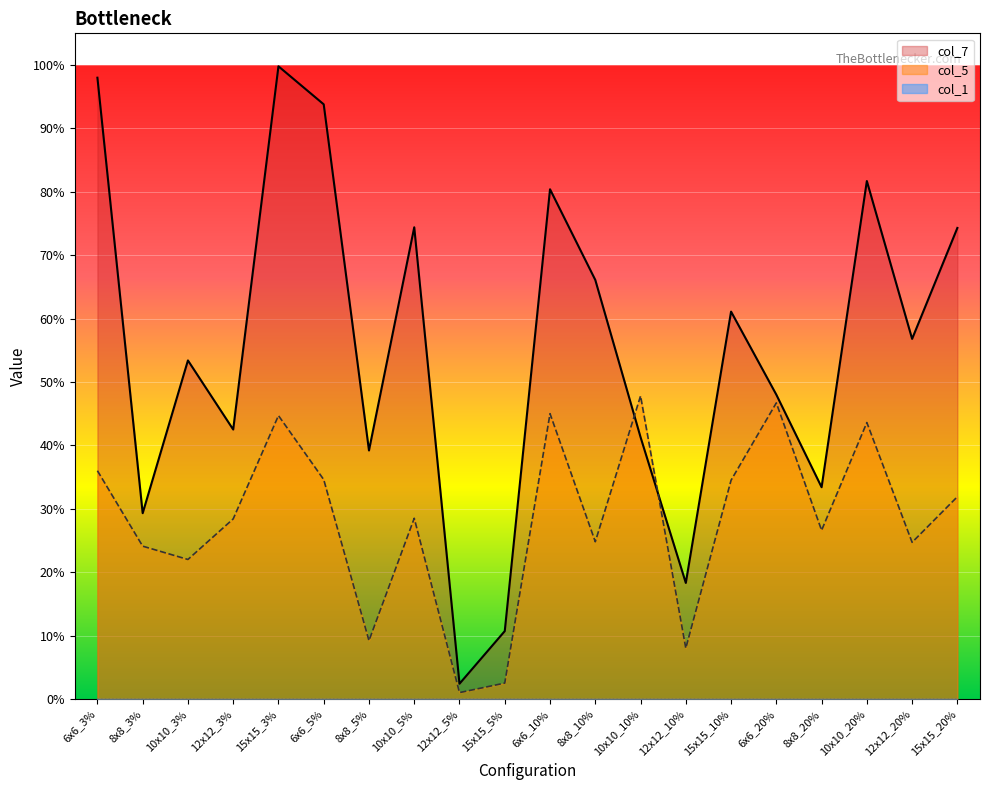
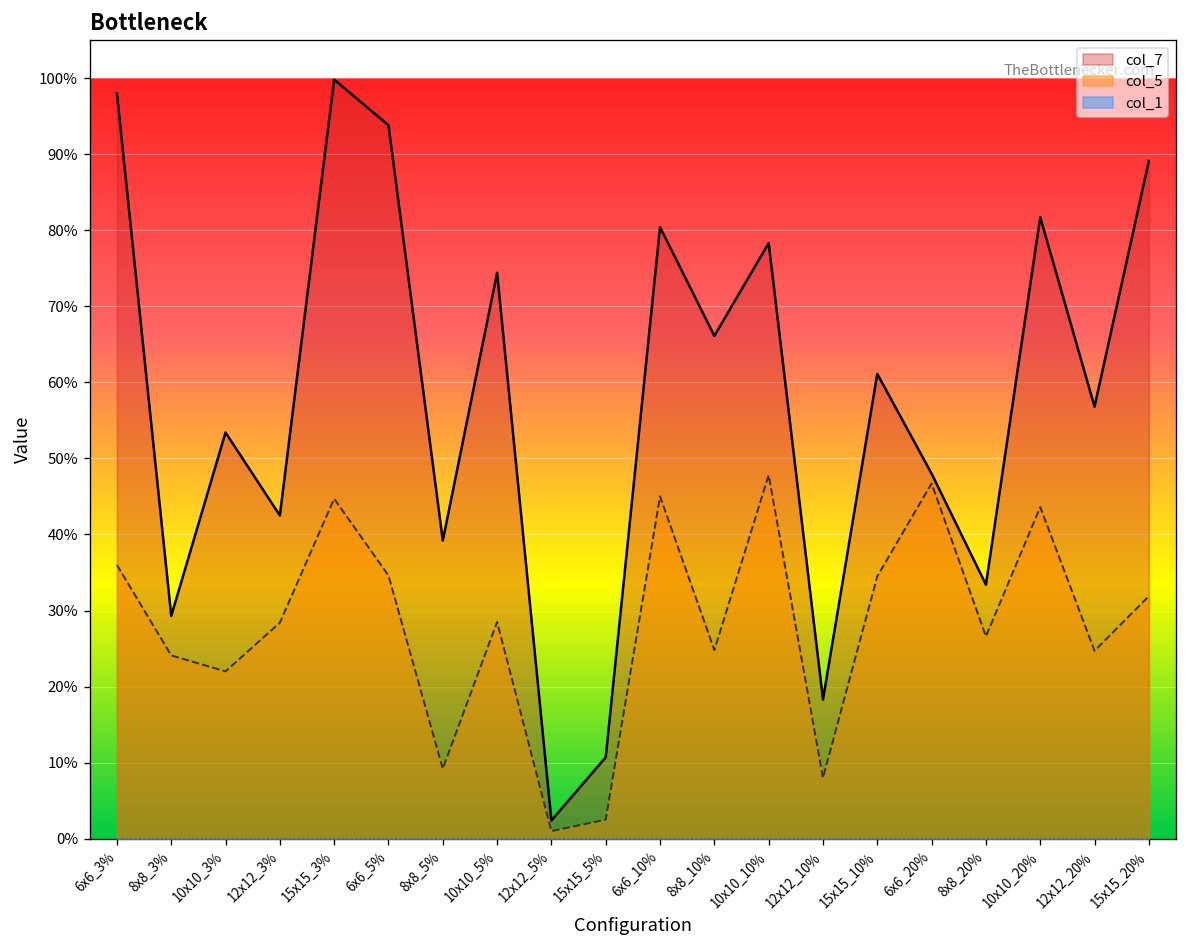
  {
    "col_7": {
      "6x6_3%": "98%",
      "8x8_3%": "29%",
      "10x10_3%": "53%",
      "12x12_3%": "43%",
      "15x15_3%": "100%",
      "6x6_5%": "94%",
      "8x8_5%": "39%",
      "10x10_5%": "74%",
      "12x12_5%": "2%",
      "15x15_5%": "11%",
      "6x6_10%": "80%",
      "8x8_10%": "66%",
-     "10x10_10%": "41%",
+     "10x10_10%": "78%",
      "12x12_10%": "18%",
      "15x15_10%": "61%",
      "6x6_20%": "48%",
      "8x8_20%": "33%",
      "10x10_20%": "82%",
      "12x12_20%": "57%",
-     "15x15_20%": "74%"
+     "15x15_20%": "89%"
    },
    "col_5": {
      "6x6_3%": "36%",
      "8x8_3%": "24%",
      "10x10_3%": "22%",
      "12x12_3%": "28%",
      "15x15_3%": "45%",
      "6x6_5%": "35%",
      "8x8_5%": "9%",
      "10x10_5%": "28%",
      "12x12_5%": "1%",
      "15x15_5%": "3%",
      "6x6_10%": "45%",
      "8x8_10%": "25%",
      "10x10_10%": "48%",
      "12x12_10%": "8%",
      "15x15_10%": "35%",
      "6x6_20%": "47%",
      "8x8_20%": "27%",
      "10x10_20%": "44%",
      "12x12_20%": "25%",
      "15x15_20%": "32%"
    },
    "col_1": {
      "6x6_3%": "0%",
      "8x8_3%": "0%",
      "10x10_3%": "0%",
      "12x12_3%": "0%",
      "15x15_3%": "0%",
      "6x6_5%": "0%",
      "8x8_5%": "0%",
      "10x10_5%": "0%",
      "12x12_5%": "0%",
      "15x15_5%": "0%",
      "6x6_10%": "0%",
      "8x8_10%": "0%",
      "10x10_10%": "0%",
      "12x12_10%": "0%",
      "15x15_10%": "0%",
      "6x6_20%": "0%",
      "8x8_20%": "0%",
      "10x10_20%": "0%",
      "12x12_20%": "0%",
      "15x15_20%": "0%"
    }
  }
